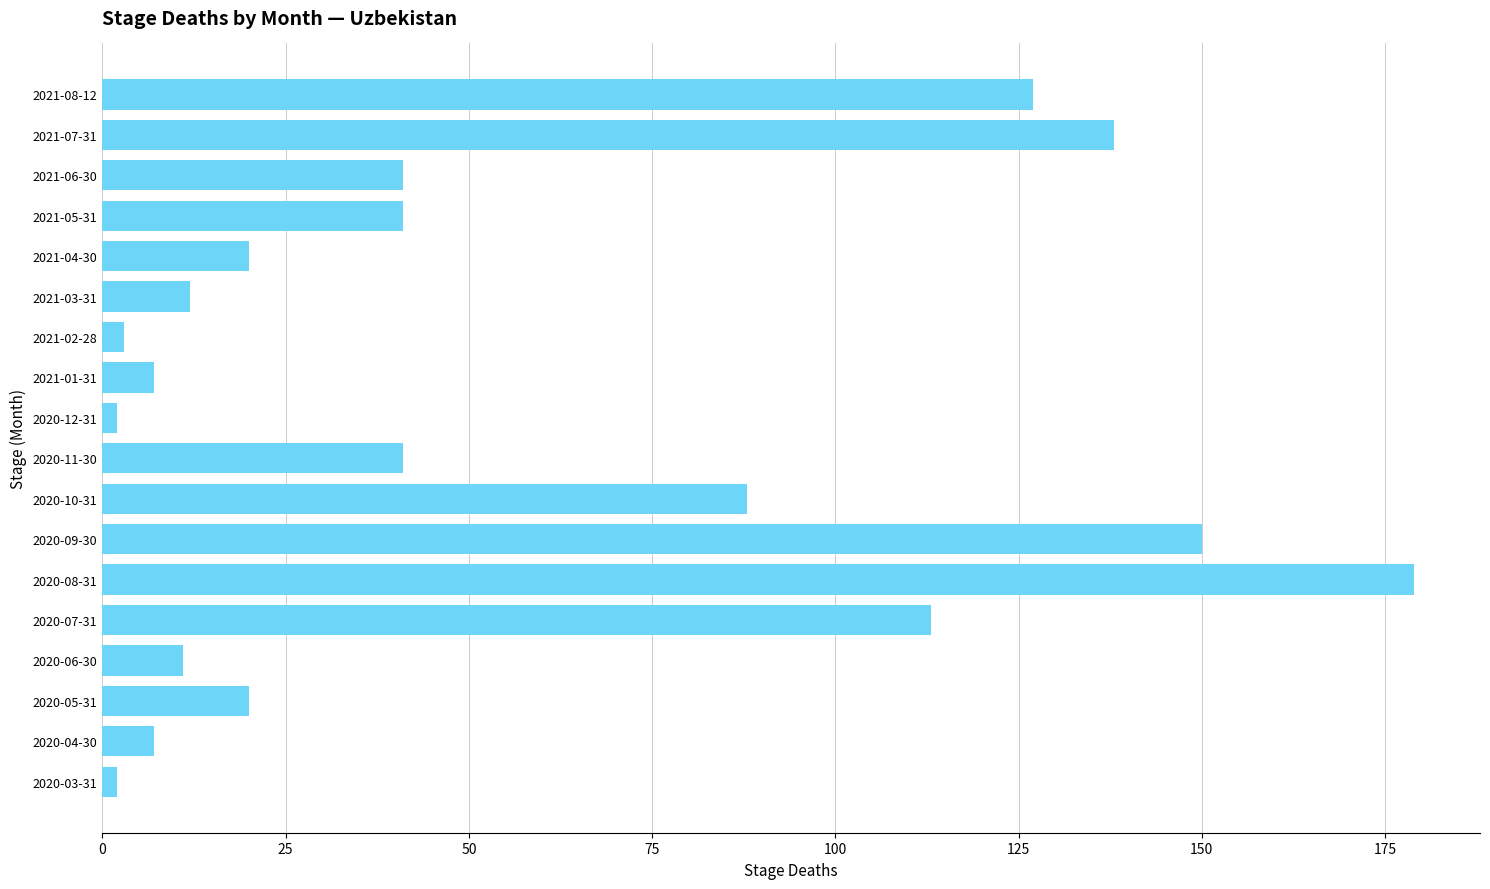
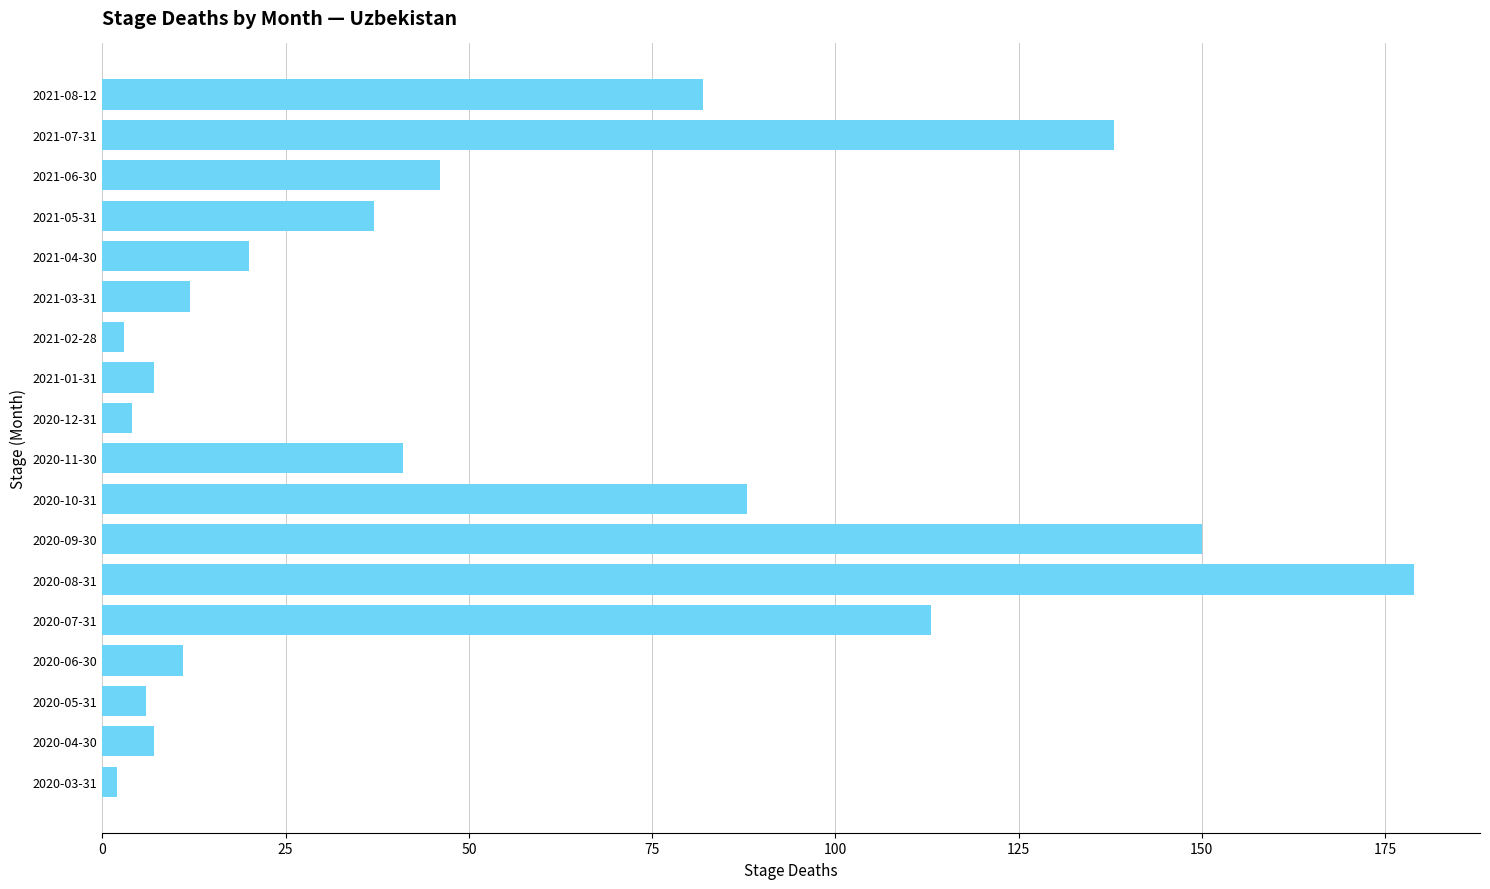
  {
-   "2021-08-12": 127,
+   "2021-08-12": 82,
    "2021-07-31": 138,
-   "2021-06-30": 41,
-   "2021-05-31": 41,
+   "2021-06-30": 46,
+   "2021-05-31": 37,
    "2021-04-30": 20,
    "2021-03-31": 12,
    "2021-02-28": 3,
    "2021-01-31": 7,
-   "2020-12-31": 2,
+   "2020-12-31": 4,
    "2020-11-30": 41,
    "2020-10-31": 88,
    "2020-09-30": 150,
    "2020-08-31": 179,
    "2020-07-31": 113,
    "2020-06-30": 11,
-   "2020-05-31": 20,
+   "2020-05-31": 6,
    "2020-04-30": 7,
    "2020-03-31": 2
  }
